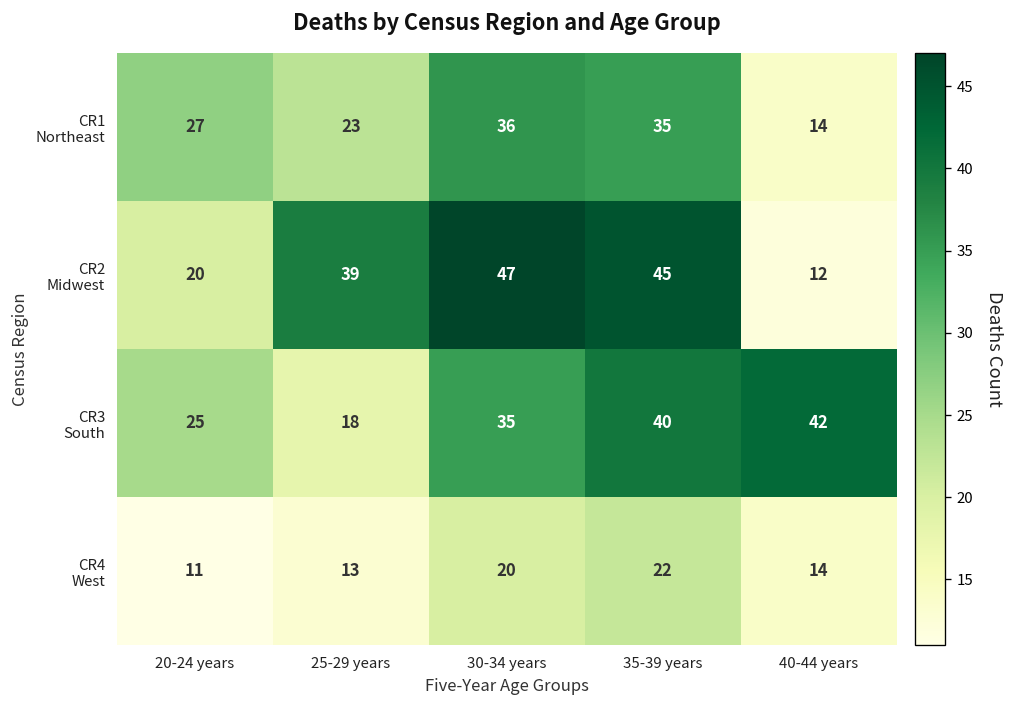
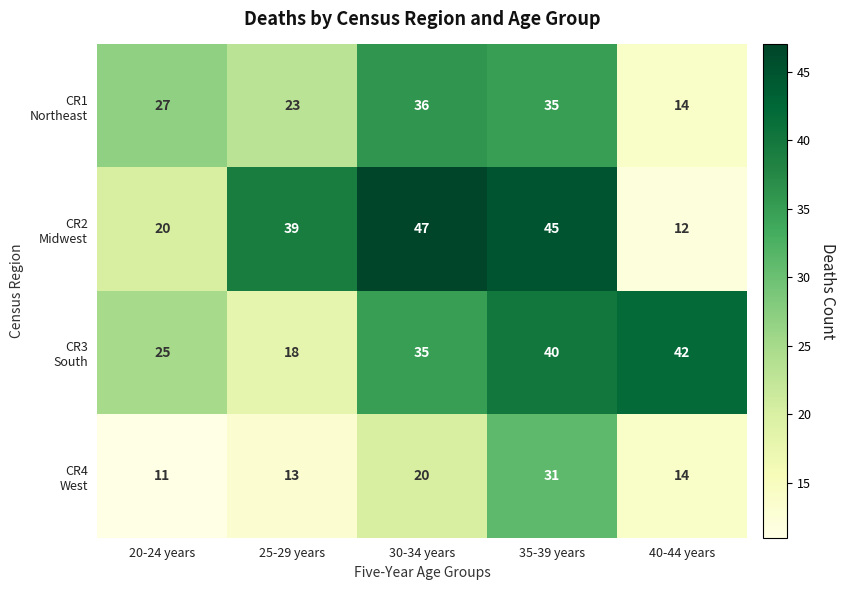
  {
    "CR1 Northeast": {
      "20-24 years": 27,
      "25-29 years": 23,
      "30-34 years": 36,
      "35-39 years": 35,
      "40-44 years": 14
    },
    "CR2 Midwest": {
      "20-24 years": 20,
      "25-29 years": 39,
      "30-34 years": 47,
      "35-39 years": 45,
      "40-44 years": 12
    },
    "CR3 South": {
      "20-24 years": 25,
      "25-29 years": 18,
      "30-34 years": 35,
      "35-39 years": 40,
      "40-44 years": 42
    },
    "CR4 West": {
      "20-24 years": 11,
      "25-29 years": 13,
      "30-34 years": 20,
-     "35-39 years": 22,
+     "35-39 years": 31,
      "40-44 years": 14
    }
  }
